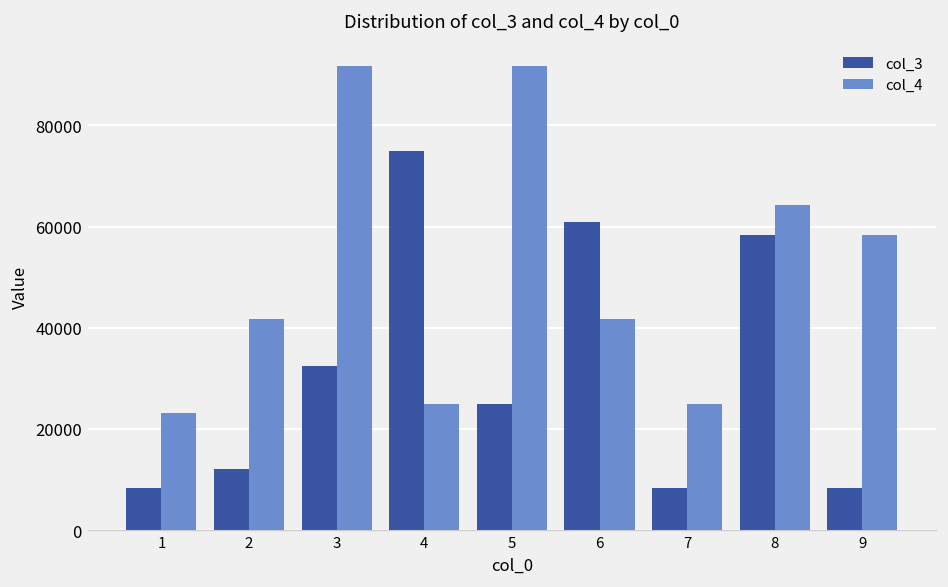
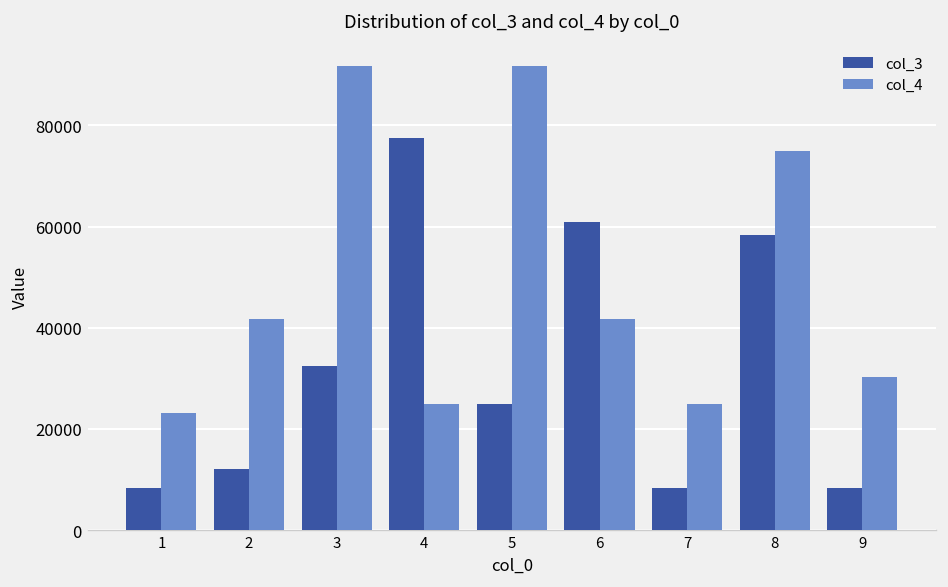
  {
    "col_3": {
      "1": 8000,
      "2": 12000,
      "3": 32000,
-     "4": 75000,
+     "4": 78000,
      "5": 25000,
      "6": 61000,
      "7": 8000,
      "8": 58000,
      "9": 8000
    },
    "col_4": {
      "1": 23000,
      "2": 42000,
      "3": 92000,
      "4": 25000,
      "5": 92000,
      "6": 42000,
      "7": 25000,
-     "8": 64000,
-     "9": 58000
+     "8": 75000,
+     "9": 30000
    }
  }
